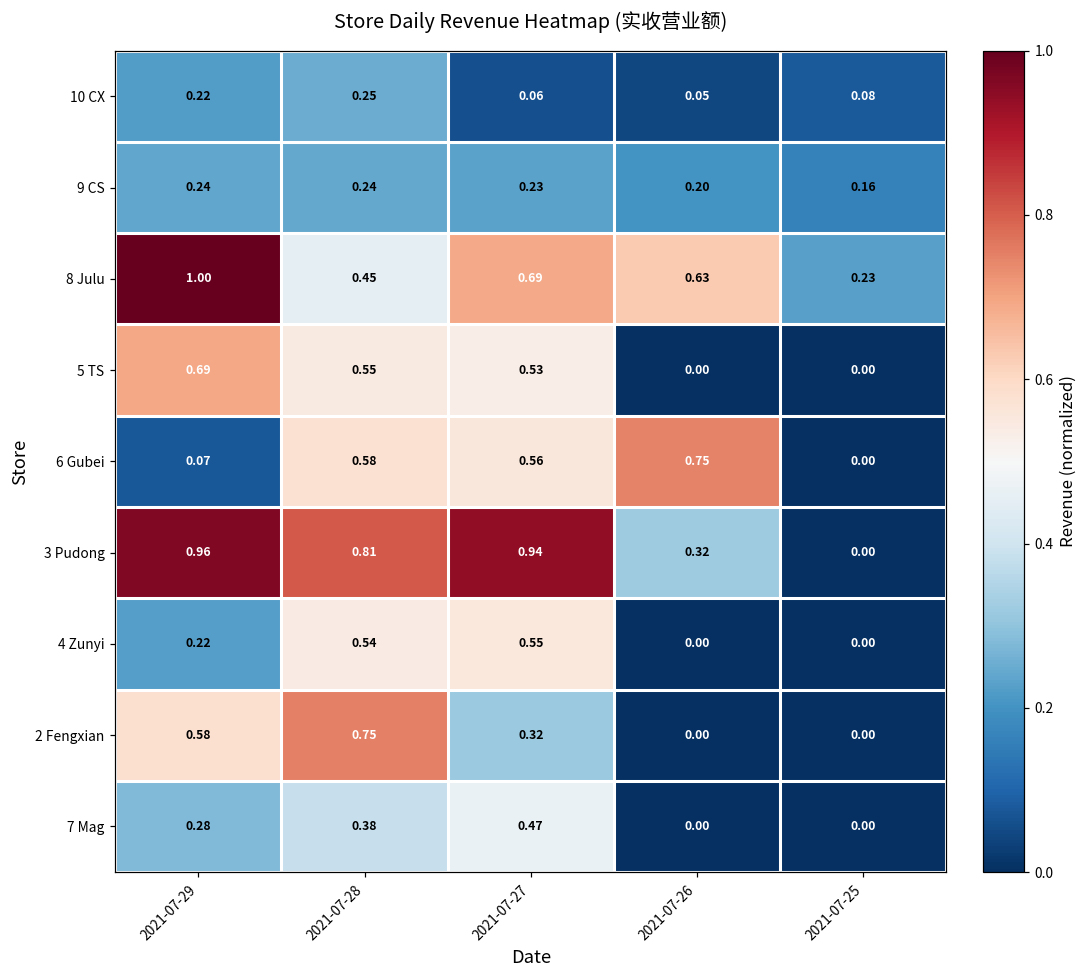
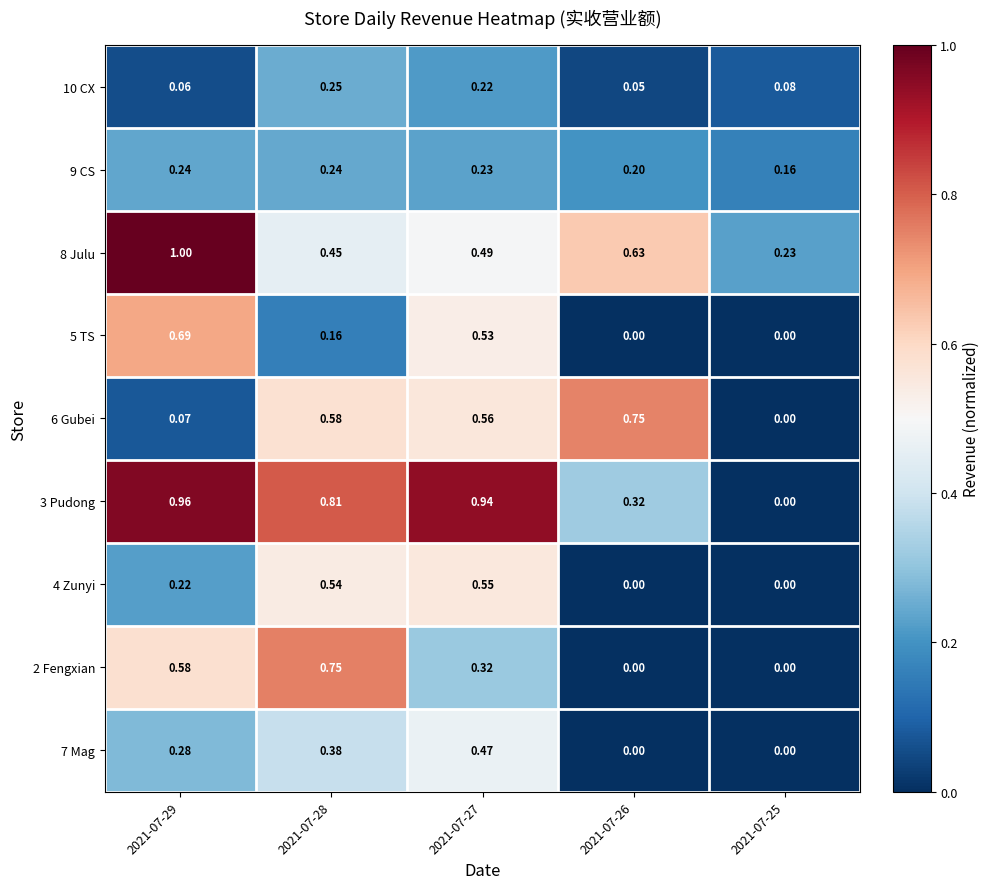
  {
    "10 CX": {
-     "2021-07-29": 0.22,
+     "2021-07-29": 0.06,
      "2021-07-28": 0.25,
-     "2021-07-27": 0.06,
+     "2021-07-27": 0.22,
      "2021-07-26": 0.05,
      "2021-07-25": 0.08
    },
    "9 CS": {
      "2021-07-29": 0.24,
      "2021-07-28": 0.24,
      "2021-07-27": 0.23,
      "2021-07-26": 0.20,
      "2021-07-25": 0.16
    },
    "8 Julu": {
      "2021-07-29": 1.00,
      "2021-07-28": 0.45,
-     "2021-07-27": 0.69,
+     "2021-07-27": 0.49,
      "2021-07-26": 0.63,
      "2021-07-25": 0.23
    },
    "5 TS": {
      "2021-07-29": 0.69,
-     "2021-07-28": 0.55,
+     "2021-07-28": 0.16,
      "2021-07-27": 0.53,
      "2021-07-26": 0.00,
      "2021-07-25": 0.00
    },
    "6 Gubei": {
      "2021-07-29": 0.07,
      "2021-07-28": 0.58,
      "2021-07-27": 0.56,
      "2021-07-26": 0.75,
      "2021-07-25": 0.00
    },
    "3 Pudong": {
      "2021-07-29": 0.96,
      "2021-07-28": 0.81,
      "2021-07-27": 0.94,
      "2021-07-26": 0.32,
      "2021-07-25": 0.00
    },
    "4 Zunyi": {
      "2021-07-29": 0.22,
      "2021-07-28": 0.54,
      "2021-07-27": 0.55,
      "2021-07-26": 0.00,
      "2021-07-25": 0.00
    },
    "2 Fengxian": {
      "2021-07-29": 0.58,
      "2021-07-28": 0.75,
      "2021-07-27": 0.32,
      "2021-07-26": 0.00,
      "2021-07-25": 0.00
    },
    "7 Mag": {
      "2021-07-29": 0.28,
      "2021-07-28": 0.38,
      "2021-07-27": 0.47,
      "2021-07-26": 0.00,
      "2021-07-25": 0.00
    }
  }
